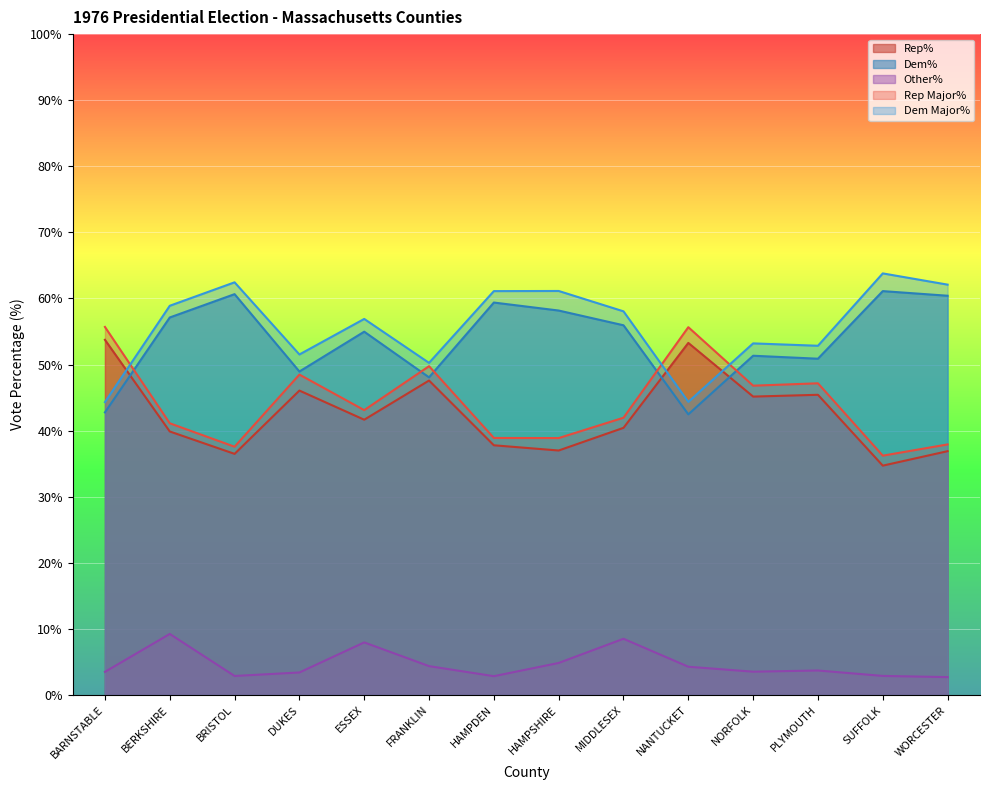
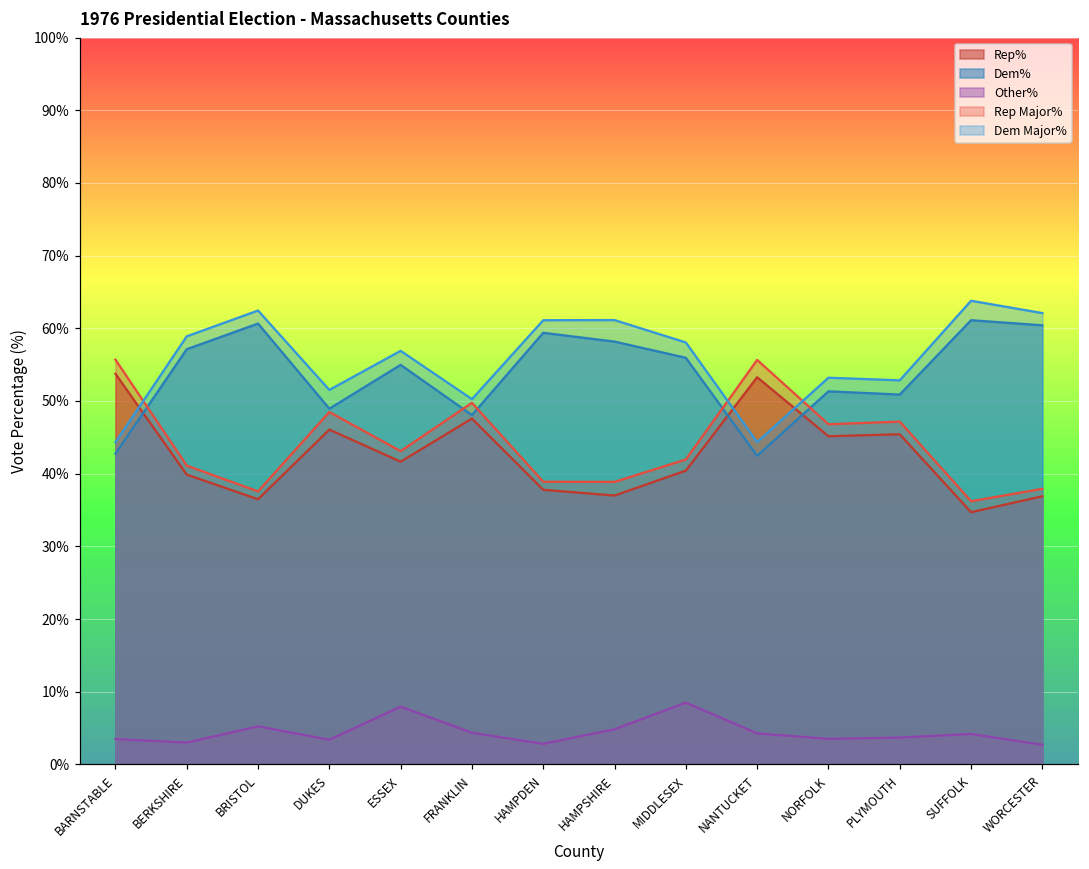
  {
    "Other%": {
      "BARNSTABLE": "3%",
-     "BERKSHIRE": "9%",
-     "BRISTOL": "3%",
+     "BERKSHIRE": "3%",
+     "BRISTOL": "5%",
      "DUKES": "3%",
      "ESSEX": "8%",
      "FRANKLIN": "4%",
      "HAMPDEN": "3%",
      "HAMPSHIRE": "5%",
      "MIDDLESEX": "9%",
      "NANTUCKET": "4%",
      "NORFOLK": "4%",
      "PLYMOUTH": "4%",
-     "SUFFOLK": "3%",
+     "SUFFOLK": "4%",
      "WORCESTER": "3%"
    }
  }
